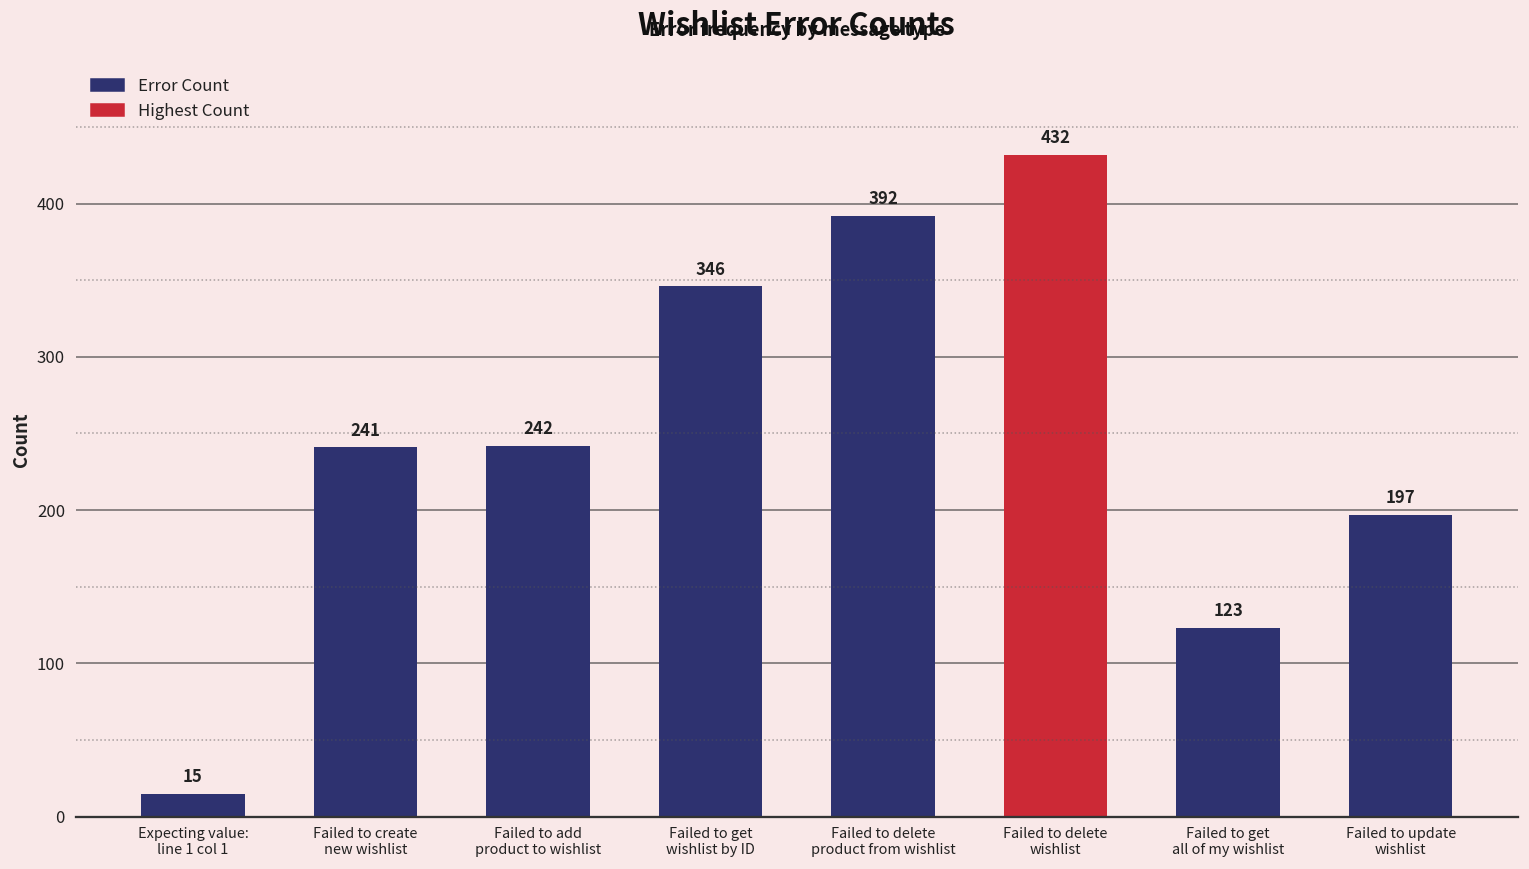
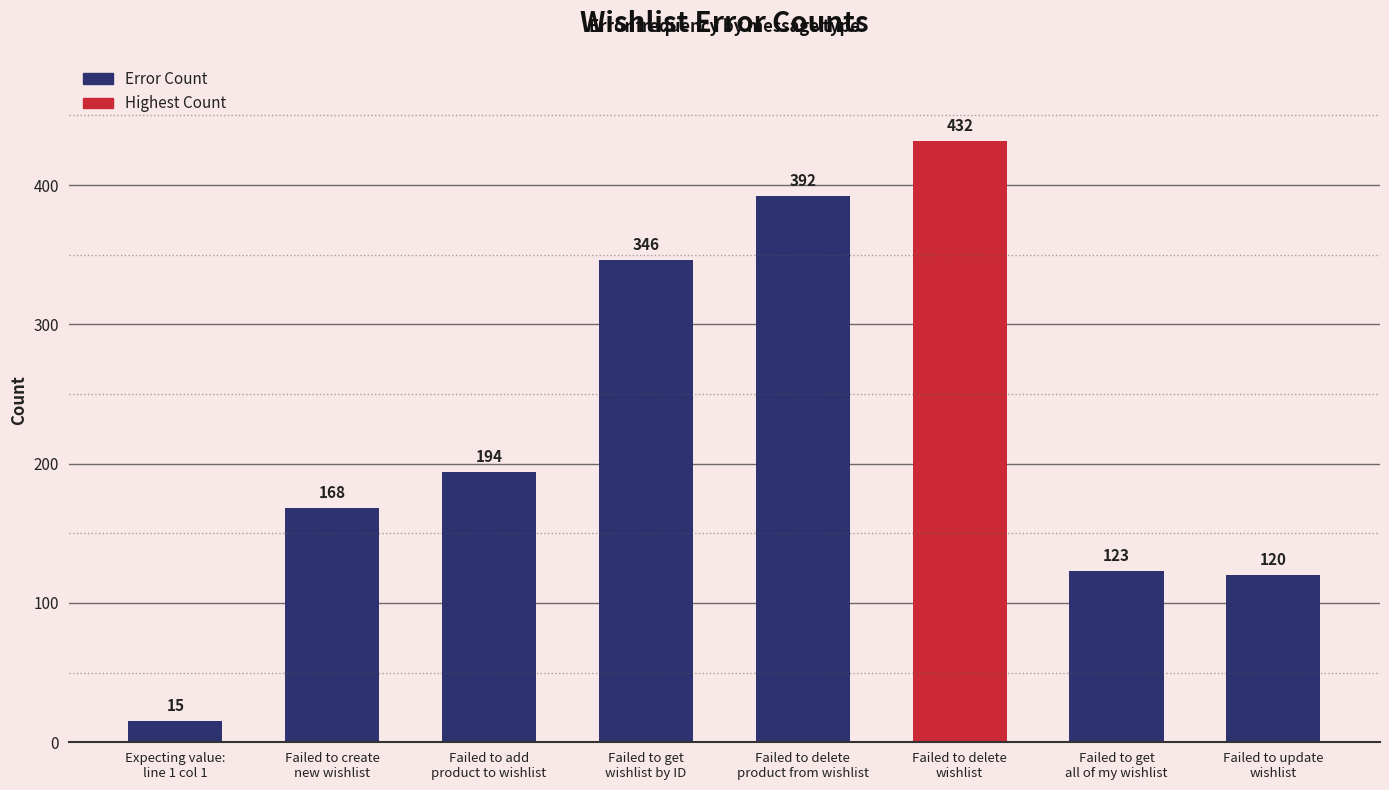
  {
    "Expecting value: line 1 col 1": 15,
-   "Failed to create new wishlist": 241,
-   "Failed to add product to wishlist": 242,
+   "Failed to create new wishlist": 168,
+   "Failed to add product to wishlist": 194,
    "Failed to get wishlist by ID": 346,
    "Failed to delete product from wishlist": 392,
    "Failed to delete wishlist": 432,
    "Failed to get all of my wishlist": 123,
-   "Failed to update wishlist": 197
+   "Failed to update wishlist": 120
  }
